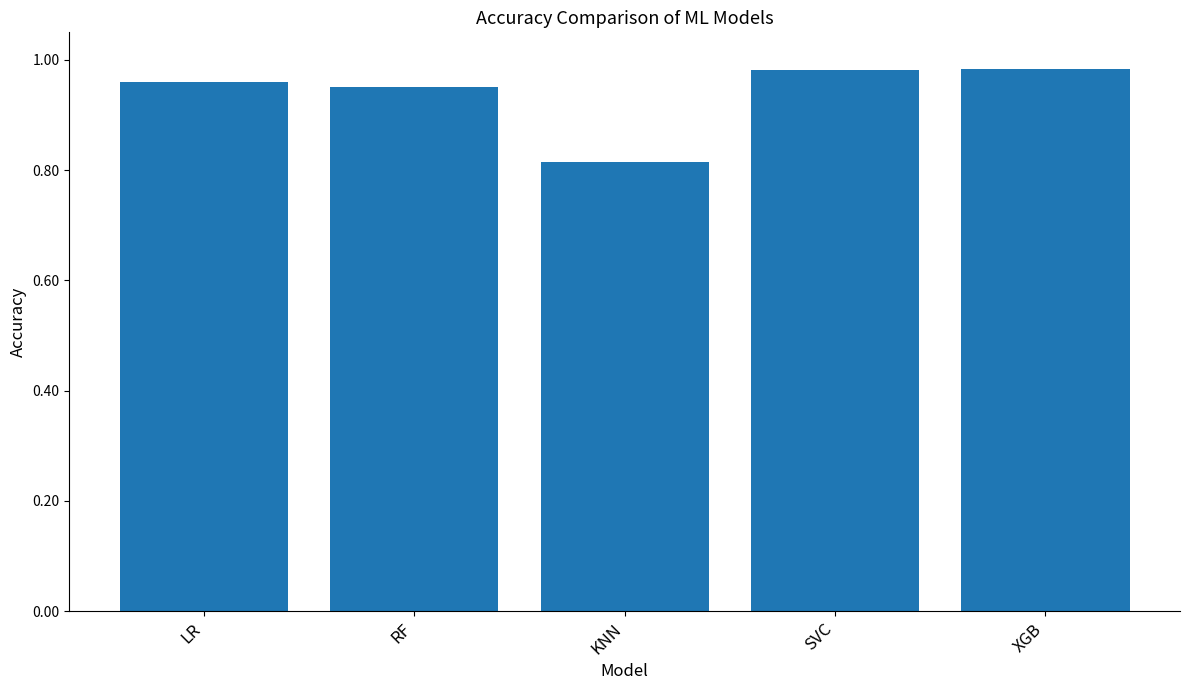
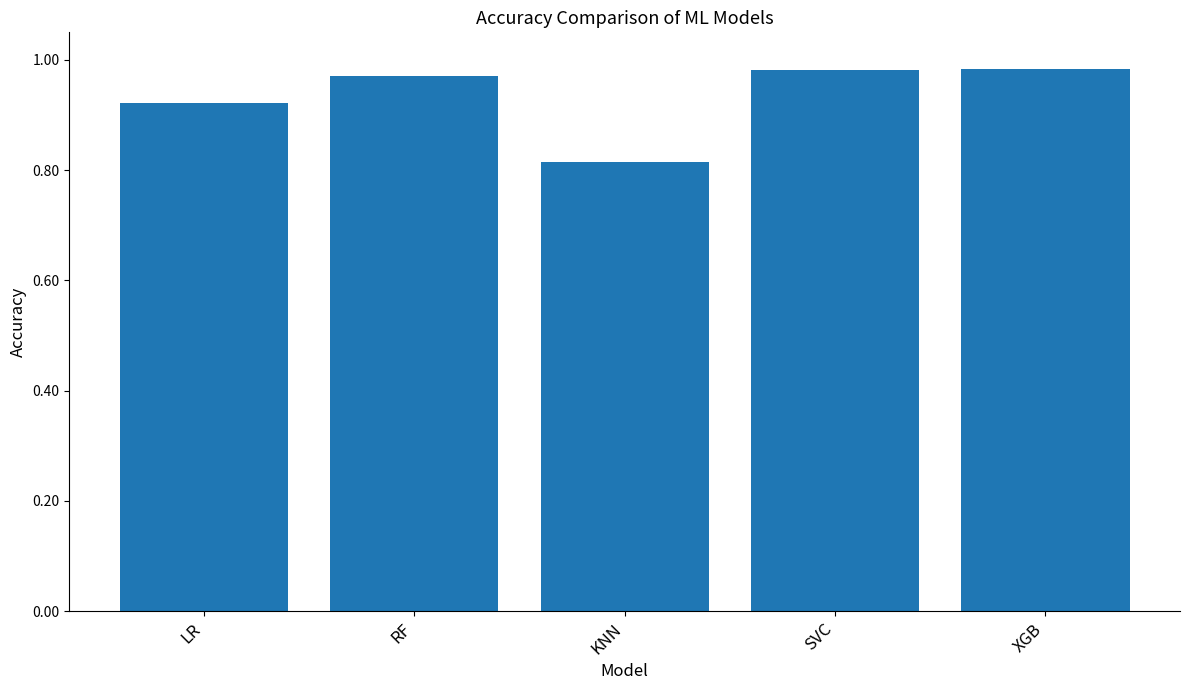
  {
-   "LR": 0.96,
-   "RF": 0.95,
+   "LR": 0.92,
+   "RF": 0.97,
    "KNN": 0.81,
    "SVC": 0.98,
    "XGB": 0.98
  }
